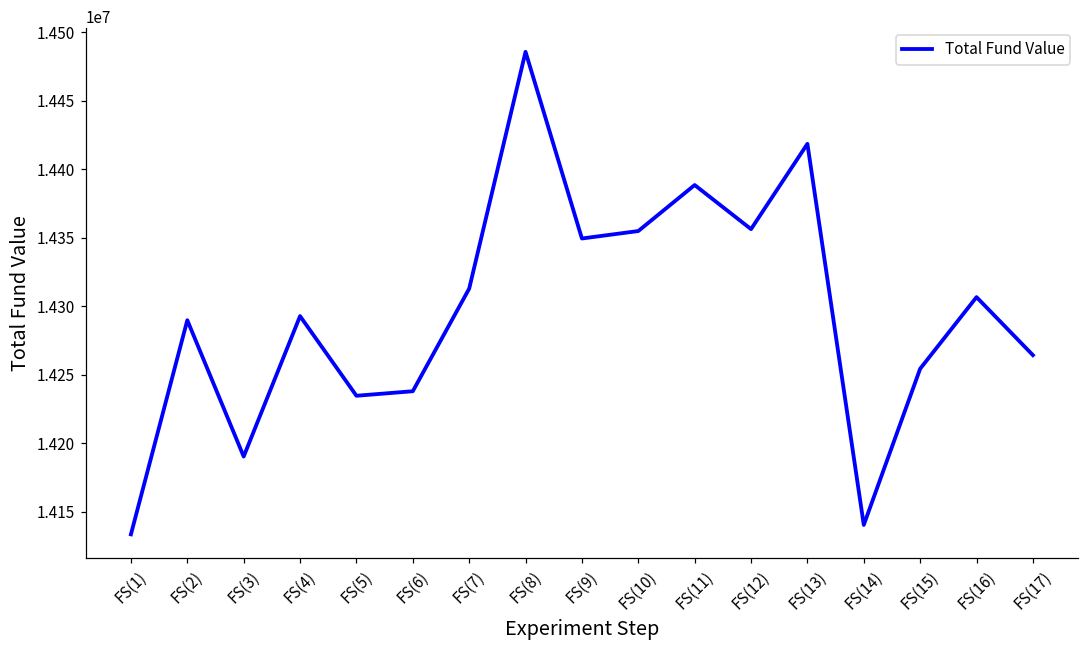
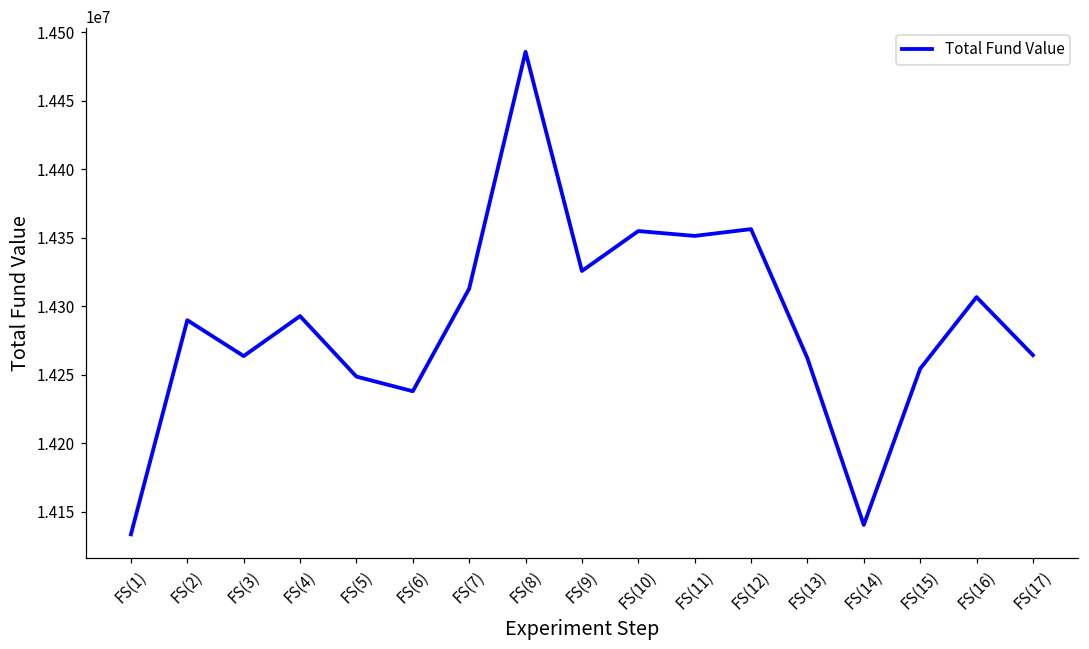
  {
    "FS(1)": 14134000,
    "FS(2)": 14290000,
-   "FS(3)": 14190000,
+   "FS(3)": 14264000,
    "FS(4)": 14293000,
-   "FS(5)": 14235000,
+   "FS(5)": 14249000,
    "FS(6)": 14238000,
    "FS(7)": 14313000,
    "FS(8)": 14486000,
-   "FS(9)": 14349000,
+   "FS(9)": 14326000,
    "FS(10)": 14355000,
-   "FS(11)": 14388000,
+   "FS(11)": 14351000,
    "FS(12)": 14356000,
-   "FS(13)": 14419000,
+   "FS(13)": 14262000,
    "FS(14)": 14140000,
    "FS(15)": 14254000,
    "FS(16)": 14307000,
    "FS(17)": 14264000
  }
